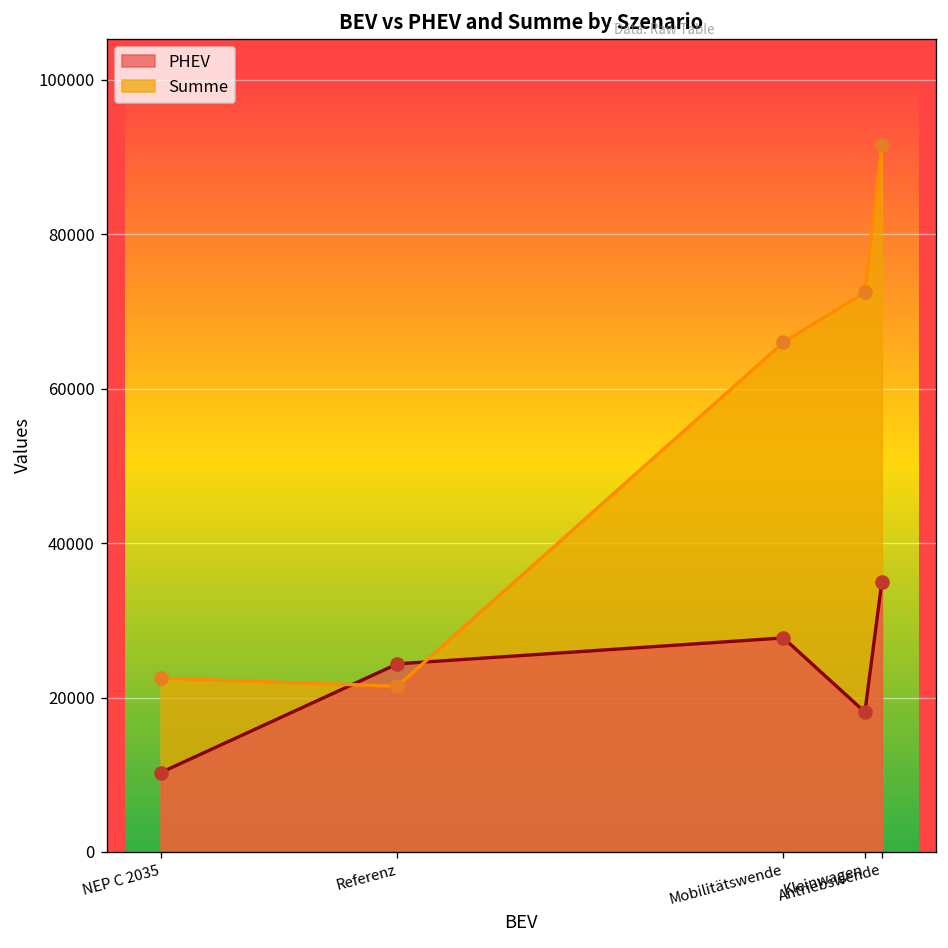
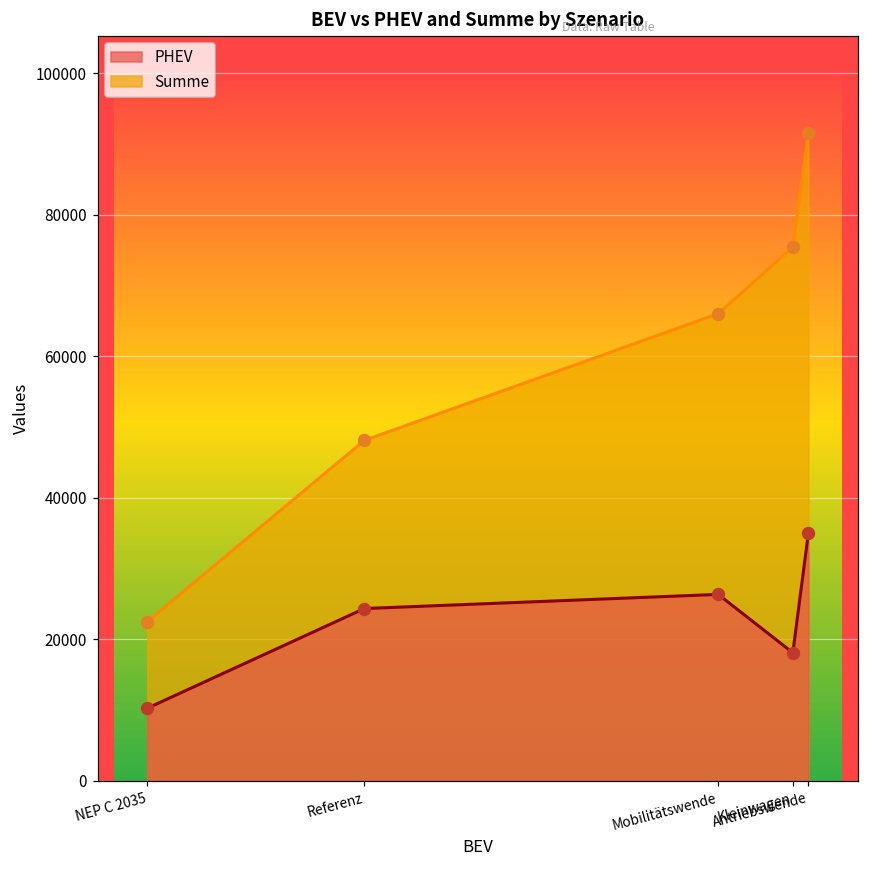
  {
    "PHEV": {
      "NEP C 2035": 10000,
      "Referenz": 24000,
-     "Mobilitätswende": 28000,
+     "Mobilitätswende": 26000,
      "Kleinwagen": 18000,
      "Antriebswende": 35000
    },
    "Summe": {
      "NEP C 2035": 23000,
-     "Referenz": 21000,
+     "Referenz": 48000,
      "Mobilitätswende": 66000,
-     "Kleinwagen": 72000,
+     "Kleinwagen": 75000,
      "Antriebswende": 92000
    }
  }
